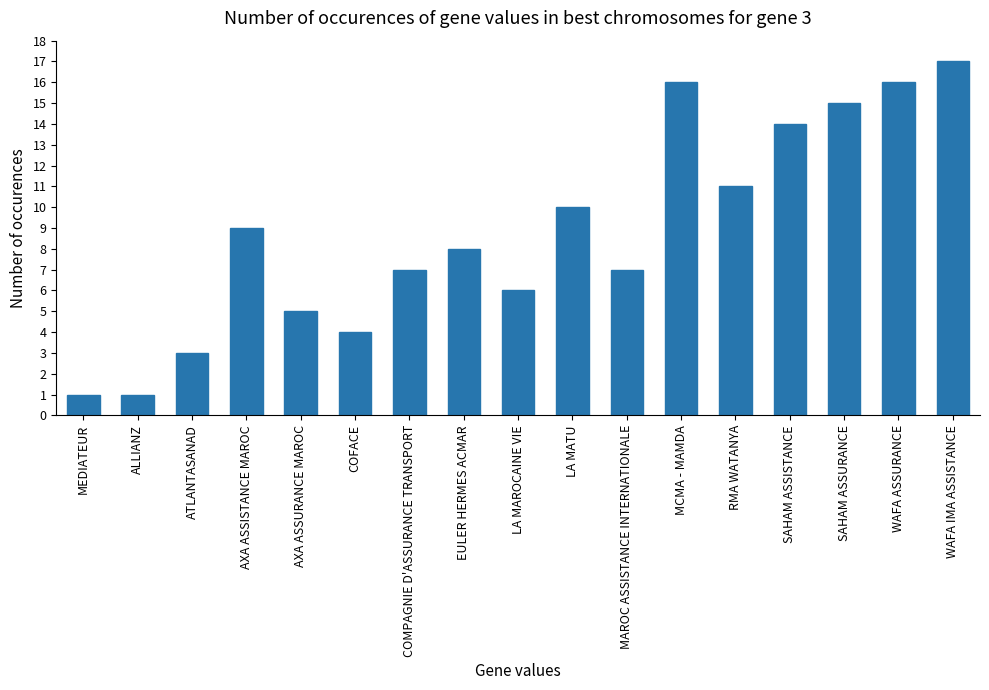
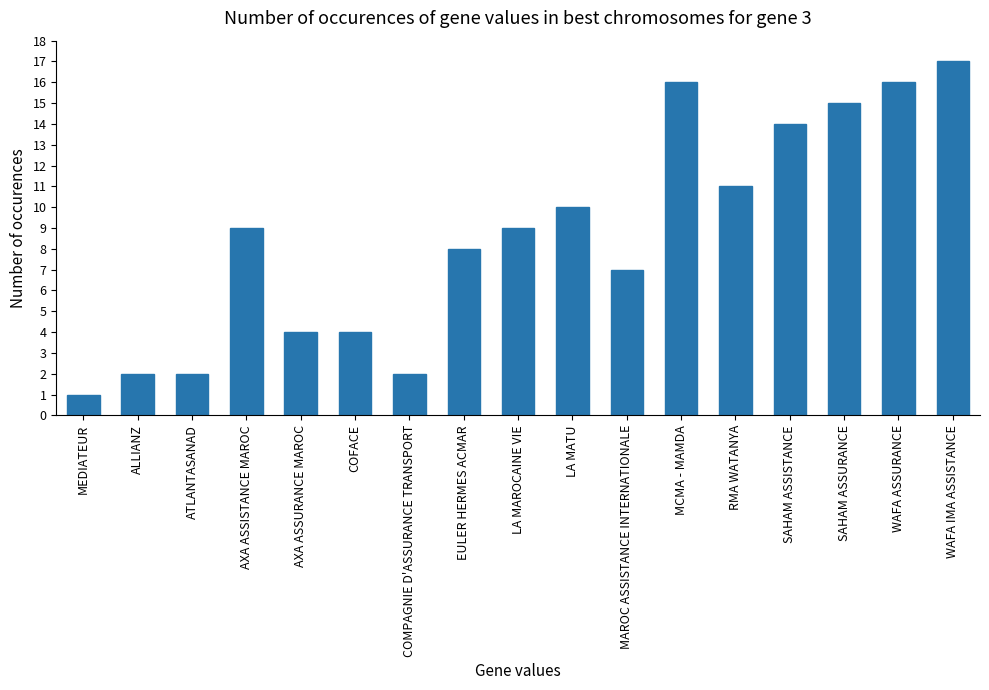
  {
    "MEDIATEUR": 1,
-   "ALLIANZ": 1,
-   "ATLANTASANAD": 3,
+   "ALLIANZ": 2,
+   "ATLANTASANAD": 2,
    "AXA ASSISTANCE MAROC": 9,
-   "AXA ASSURANCE MAROC": 5,
+   "AXA ASSURANCE MAROC": 4,
    "COFACE": 4,
-   "COMPAGNIE D'ASSURANCE TRANSPORT": 7,
+   "COMPAGNIE D'ASSURANCE TRANSPORT": 2,
    "EULER HERMES ACMAR": 8,
-   "LA MAROCAINE VIE": 6,
+   "LA MAROCAINE VIE": 9,
    "LA MATU": 10,
    "MAROC ASSISTANCE INTERNATIONALE": 7,
    "MCMA - MAMDA": 16,
    "RMA WATANYA": 11,
    "SAHAM ASSISTANCE": 14,
    "SAHAM ASSURANCE": 15,
    "WAFA ASSURANCE": 16,
    "WAFA IMA ASSISTANCE": 17
  }
